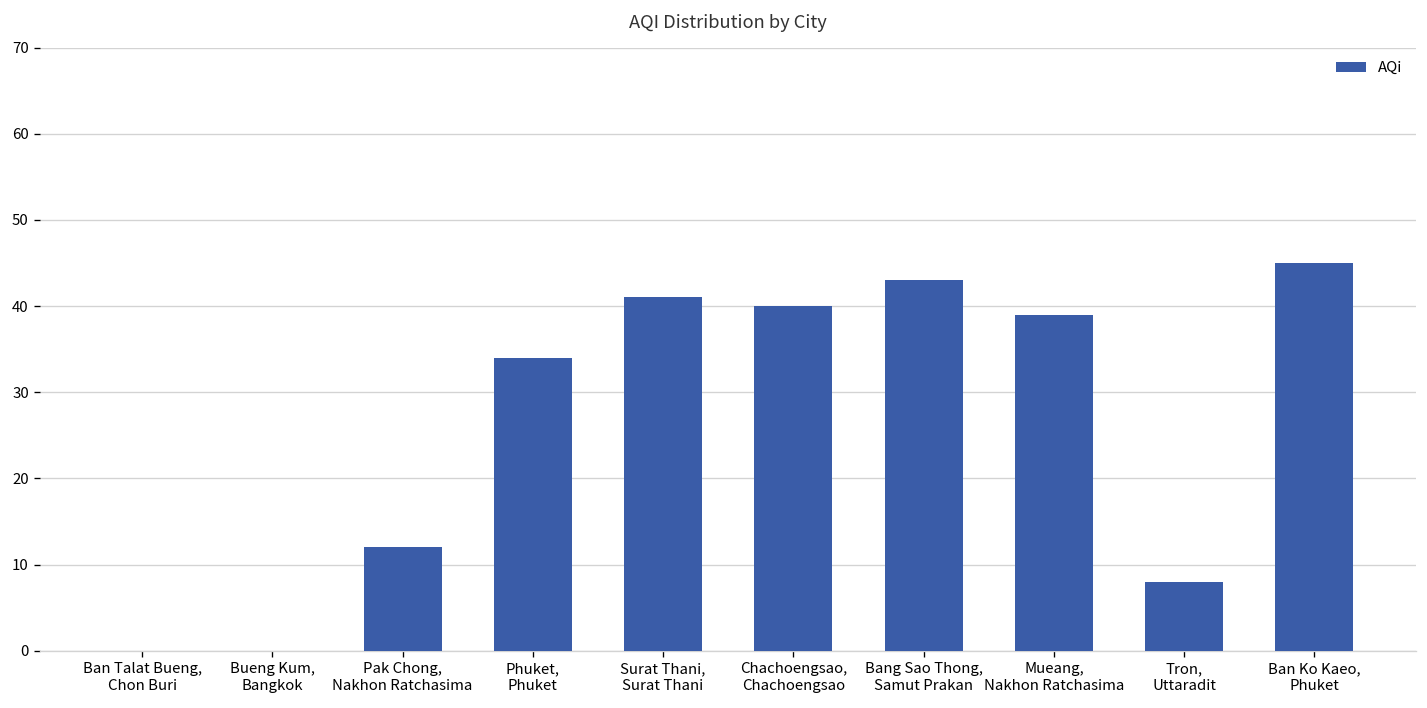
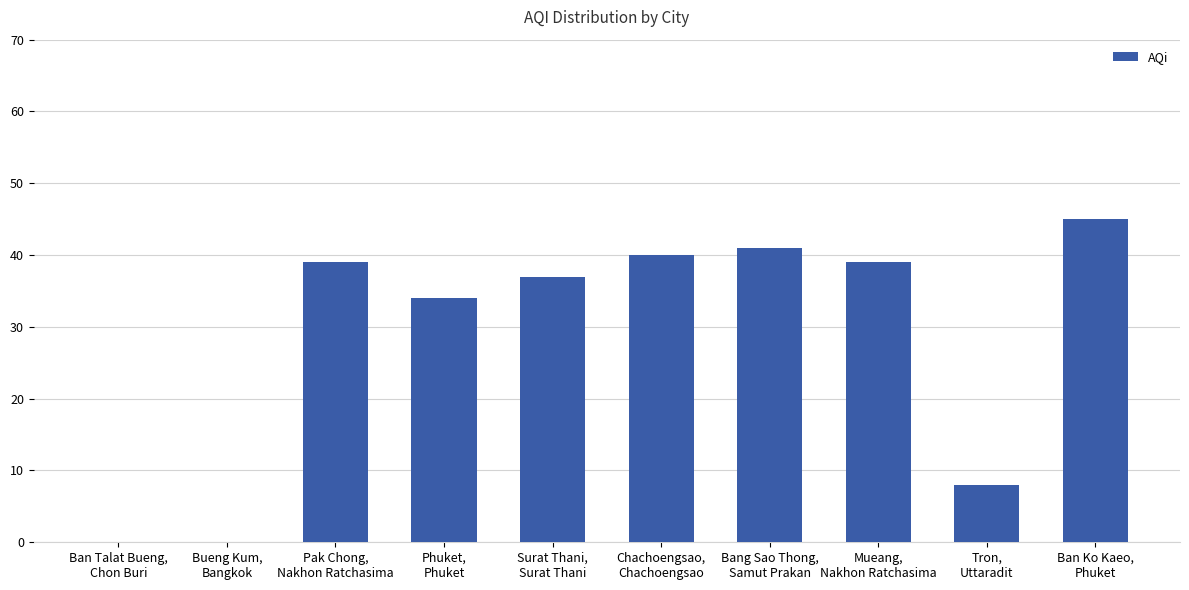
  {
    "Ban Talat Bueng, Chon Buri": 0,
    "Bueng Kum, Bangkok": 0,
-   "Pak Chong, Nakhon Ratchasima": 12,
+   "Pak Chong, Nakhon Ratchasima": 39,
    "Phuket, Phuket": 34,
-   "Surat Thani, Surat Thani": 41,
+   "Surat Thani, Surat Thani": 37,
    "Chachoengsao, Chachoengsao": 40,
-   "Bang Sao Thong, Samut Prakan": 43,
+   "Bang Sao Thong, Samut Prakan": 41,
    "Mueang, Nakhon Ratchasima": 39,
    "Tron, Uttaradit": 8,
    "Ban Ko Kaeo, Phuket": 45
  }
